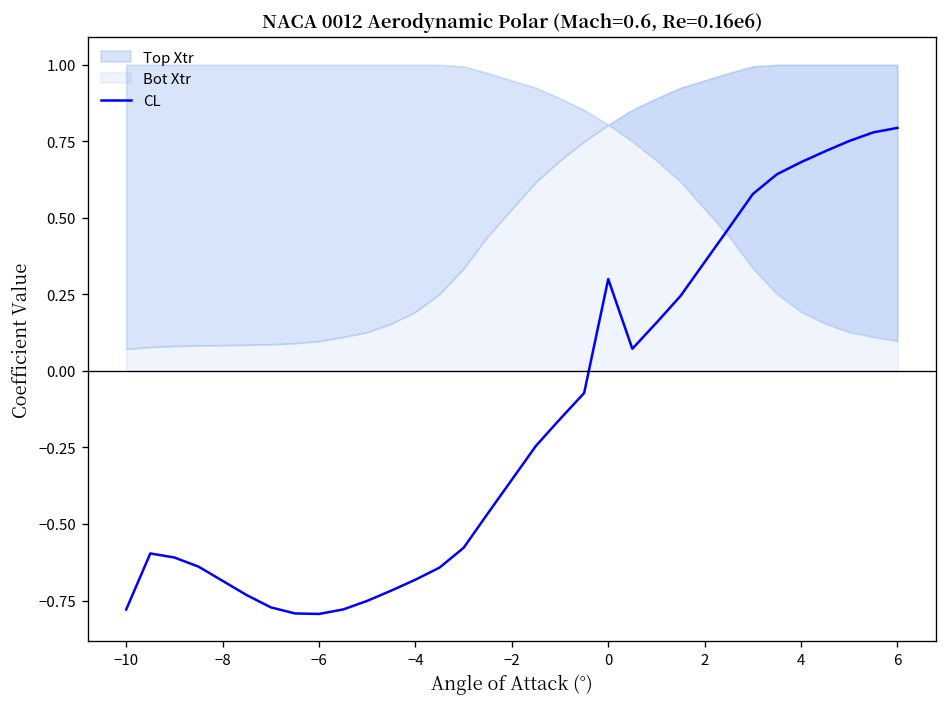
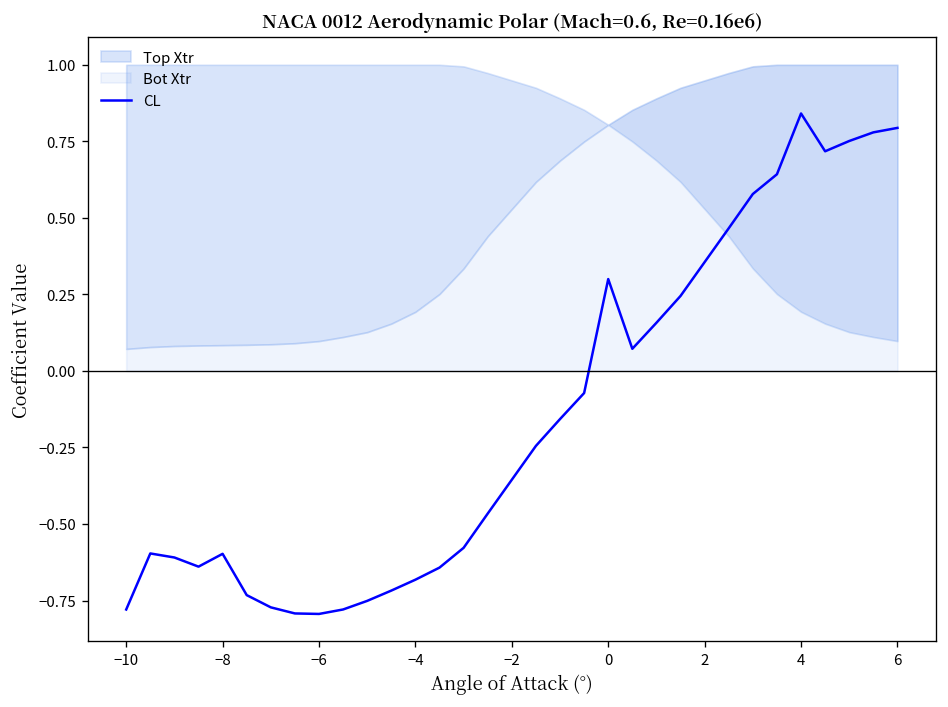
  {
    "CL": {
      "−10": -0.78,
-     "−8": -0.69,
+     "−8": -0.60,
      "−6": -0.79,
      "−4": -0.68,
      "0": 0.30,
-     "4": 0.68,
+     "4": 0.84,
      "6": 0.79
    }
  }
